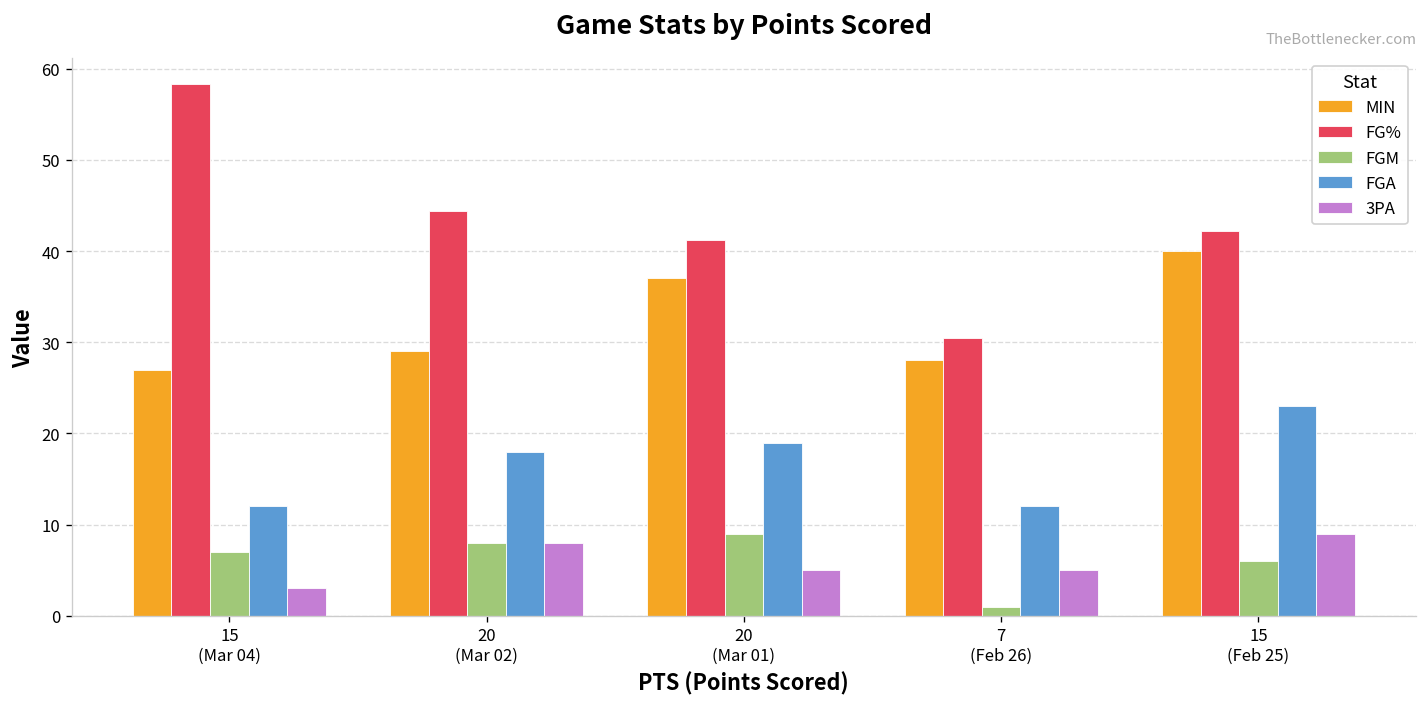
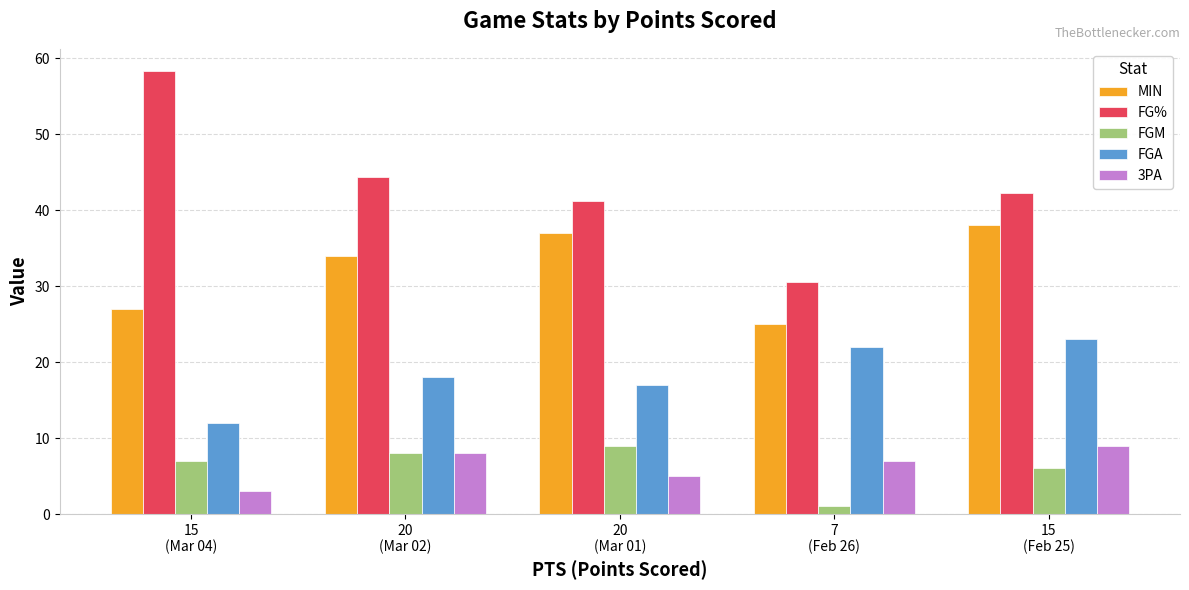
  {
    "MIN": {
      "15 (Mar 04)": 27,
-     "20 (Mar 02)": 29,
+     "20 (Mar 02)": 34,
      "20 (Mar 01)": 37,
-     "7 (Feb 26)": 28,
-     "15 (Feb 25)": 40
+     "7 (Feb 26)": 25,
+     "15 (Feb 25)": 38
    },
    "FG%": {
      "15 (Mar 04)": 58,
      "20 (Mar 02)": 44,
      "20 (Mar 01)": 41,
      "7 (Feb 26)": 31,
      "15 (Feb 25)": 42
    },
    "FGM": {
      "15 (Mar 04)": 7,
      "20 (Mar 02)": 8,
      "20 (Mar 01)": 9,
      "7 (Feb 26)": 1,
      "15 (Feb 25)": 6
    },
    "FGA": {
      "15 (Mar 04)": 12,
      "20 (Mar 02)": 18,
-     "20 (Mar 01)": 19,
-     "7 (Feb 26)": 12,
+     "20 (Mar 01)": 17,
+     "7 (Feb 26)": 22,
      "15 (Feb 25)": 23
    },
    "3PA": {
      "15 (Mar 04)": 3,
      "20 (Mar 02)": 8,
      "20 (Mar 01)": 5,
-     "7 (Feb 26)": 5,
+     "7 (Feb 26)": 7,
      "15 (Feb 25)": 9
    }
  }
